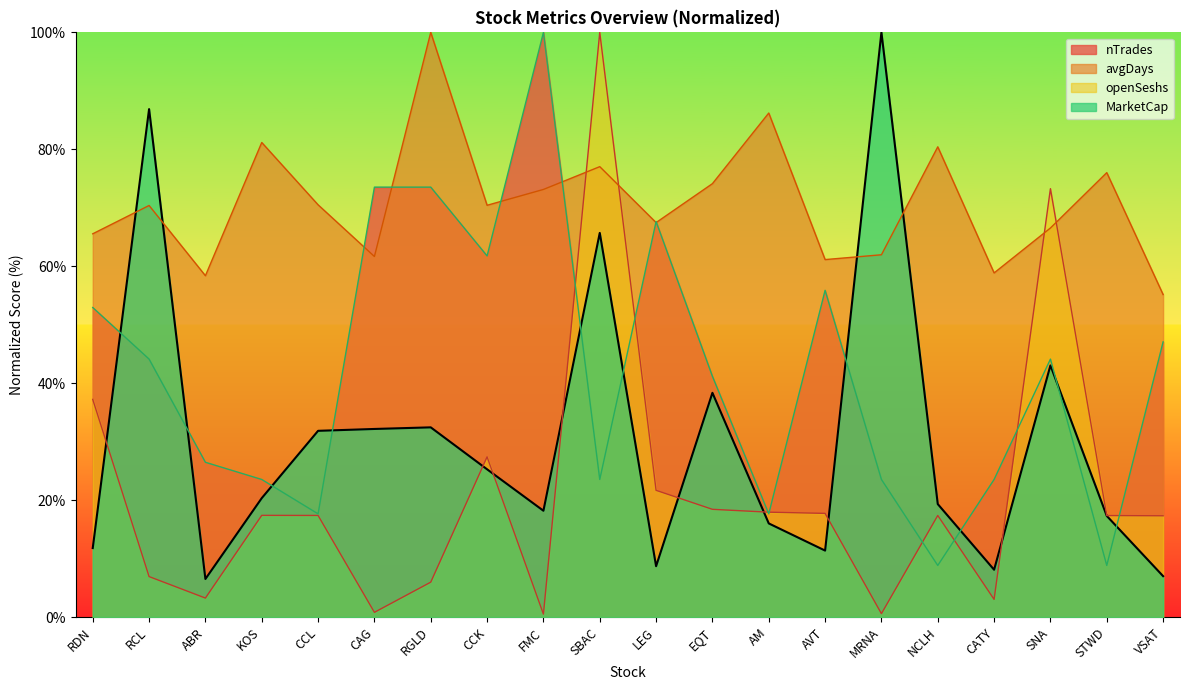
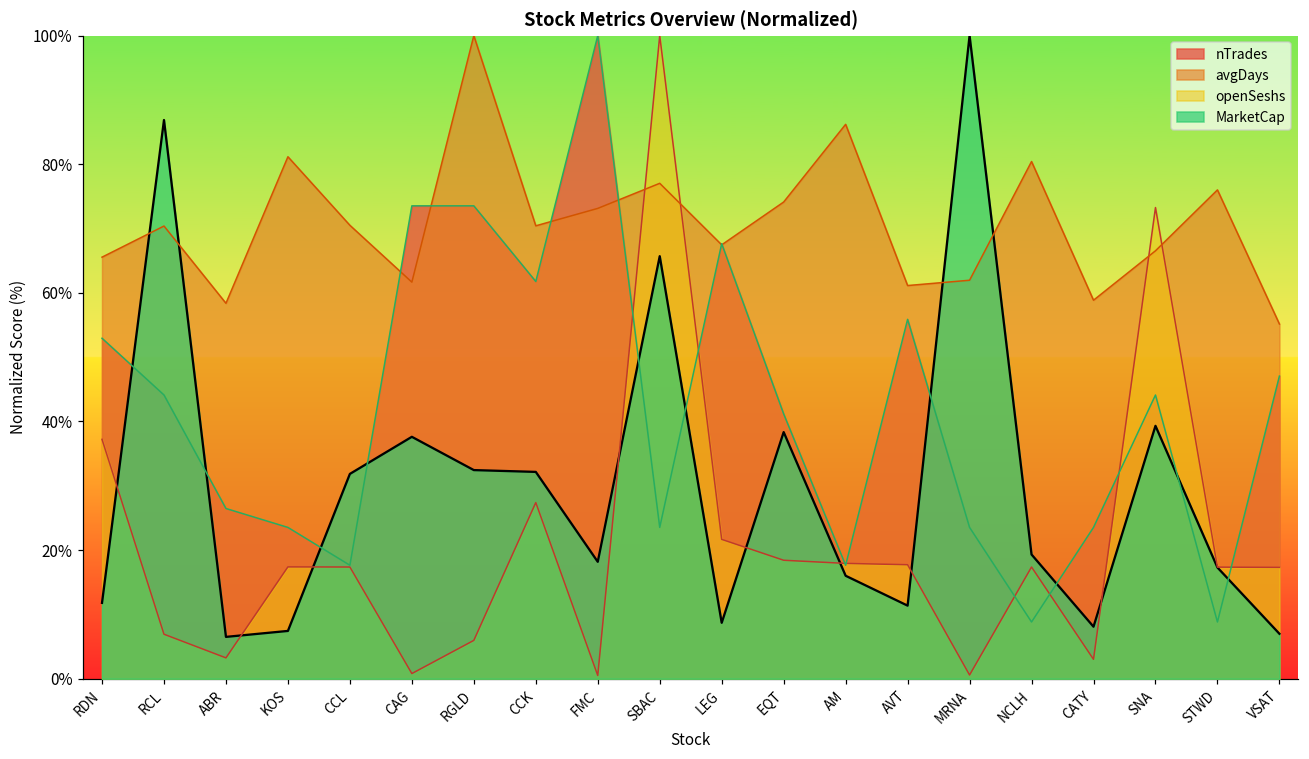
  {
    "MarketCap": {
      "RDN": "12%",
      "RCL": "87%",
      "ABR": "7%",
-     "KOS": "20%",
+     "KOS": "7%",
      "CCL": "32%",
-     "CAG": "32%",
+     "CAG": "38%",
      "RGLD": "32%",
-     "CCK": "25%",
+     "CCK": "32%",
      "FMC": "18%",
      "SBAC": "66%",
      "LEG": "9%",
      "EQT": "38%",
      "AM": "16%",
      "AVT": "11%",
      "MRNA": "100%",
      "NCLH": "19%",
      "CATY": "8%",
-     "SNA": "43%",
+     "SNA": "39%",
      "VSAT": "7%"
    }
  }
